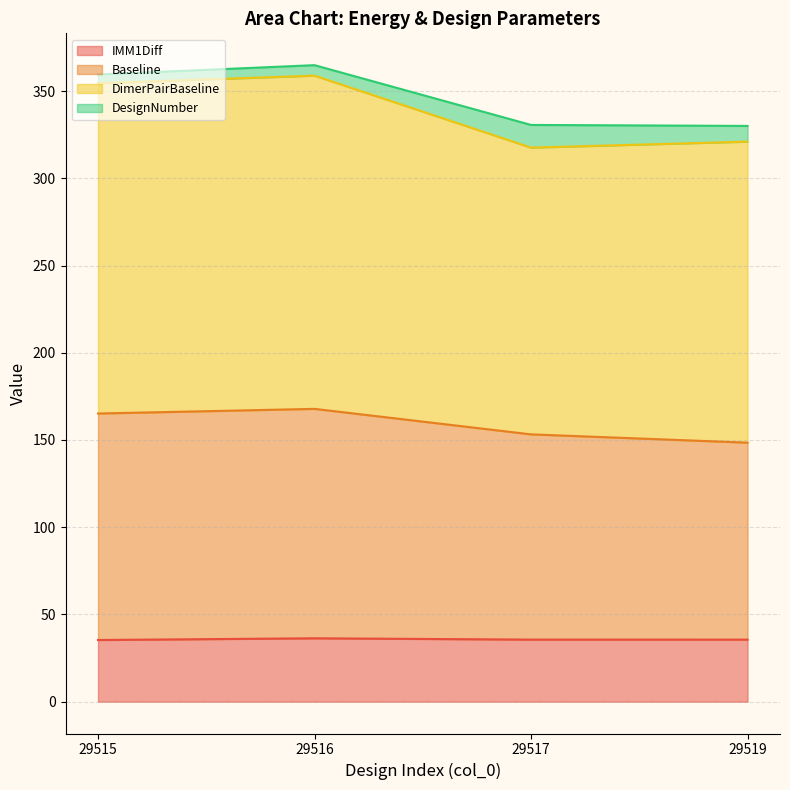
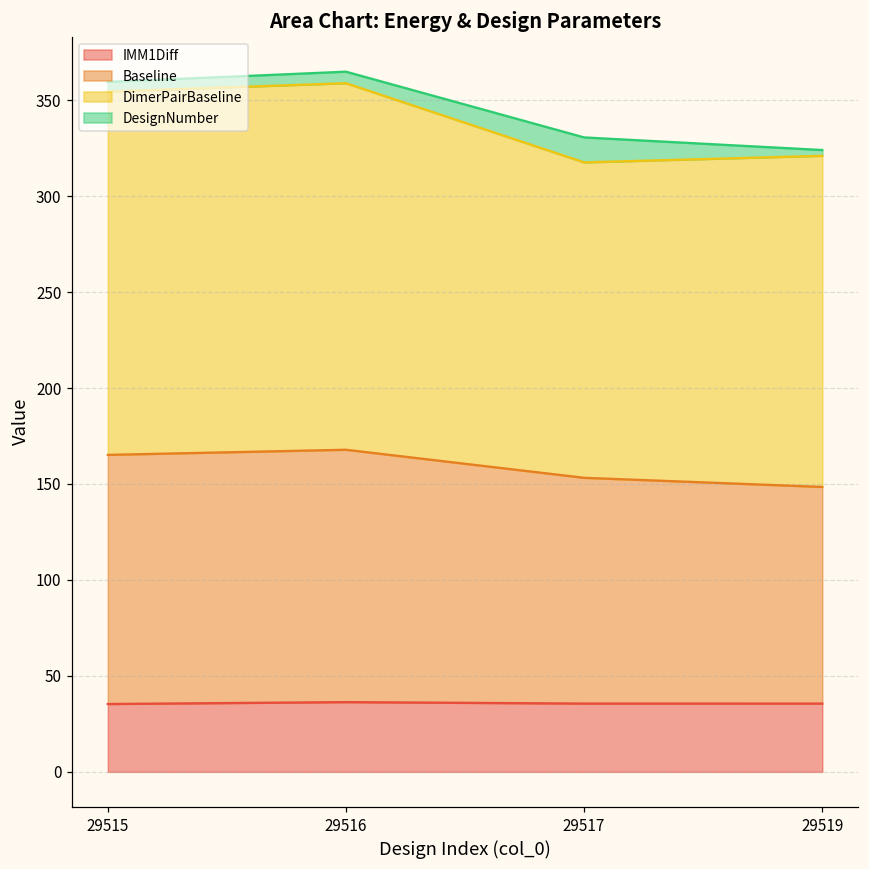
  {
    "DesignNumber": {
      "29516": 6,
      "29517": 13,
-     "29519": 9
+     "29519": 3
    }
  }
